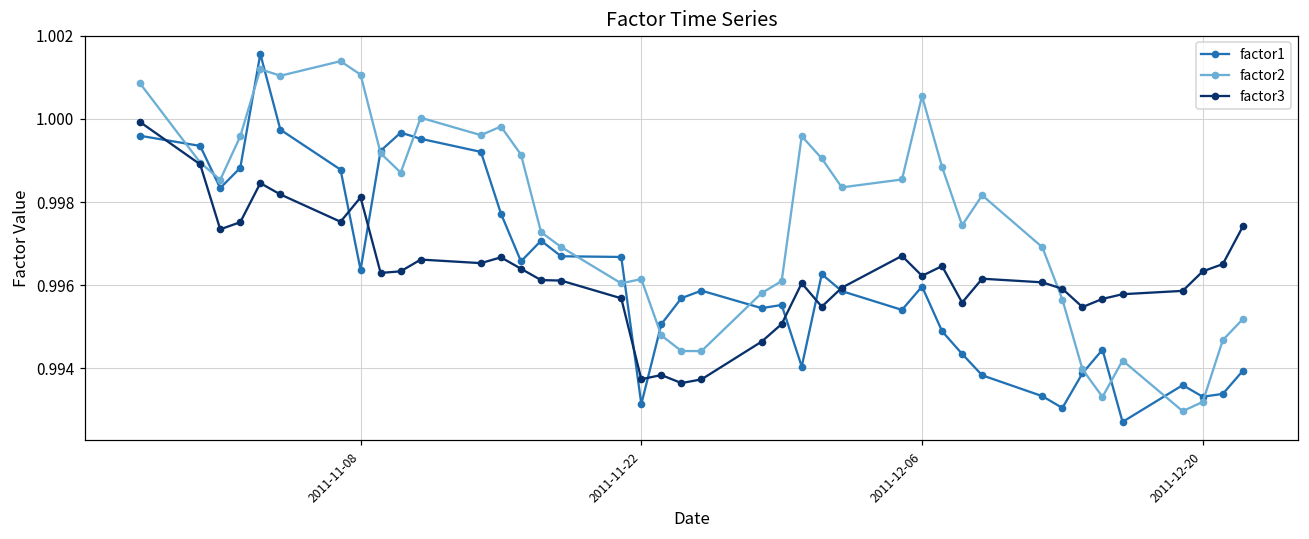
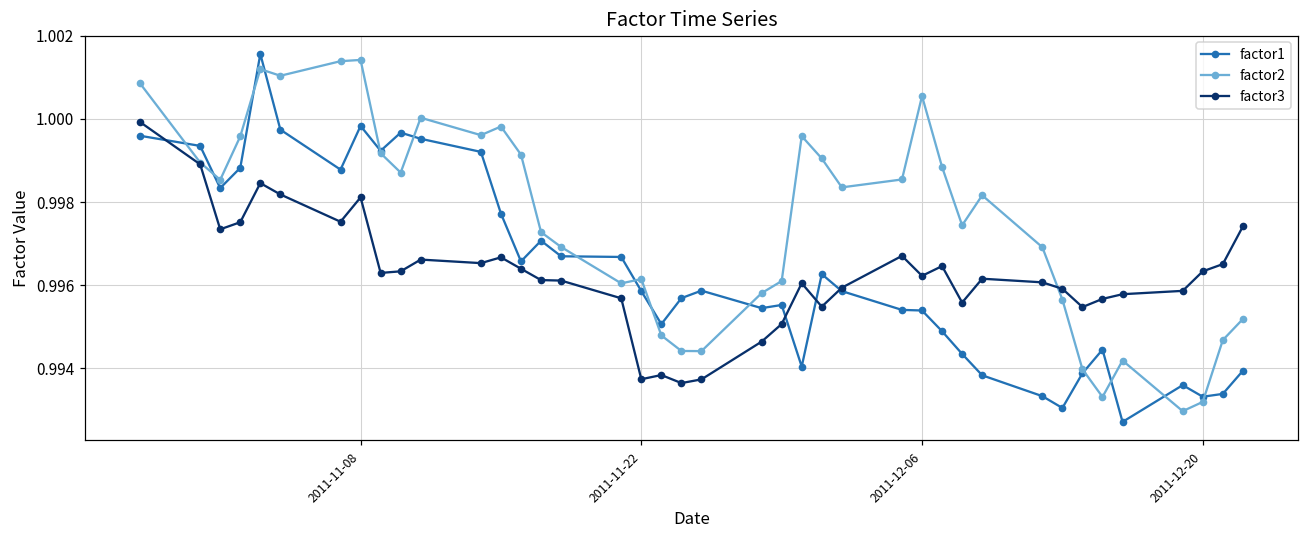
  {
    "factor1": {
-     "2011-11-08": 0.9964,
-     "2011-11-22": 0.9931,
-     "2011-12-06": 0.9960,
+     "2011-11-08": 0.9998,
+     "2011-11-22": 0.9959,
+     "2011-12-06": 0.9954,
      "2011-12-20": 0.9933
    },
    "factor2": {
-     "2011-11-08": 1.0011,
+     "2011-11-08": 1.0014,
      "2011-11-22": 0.9961,
      "2011-12-06": 1.0006,
      "2011-12-20": 0.9932
    },
    "factor3": {
      "2011-11-08": 0.9981,
      "2011-11-22": 0.9937,
      "2011-12-06": 0.9962,
      "2011-12-20": 0.9963
    }
  }
